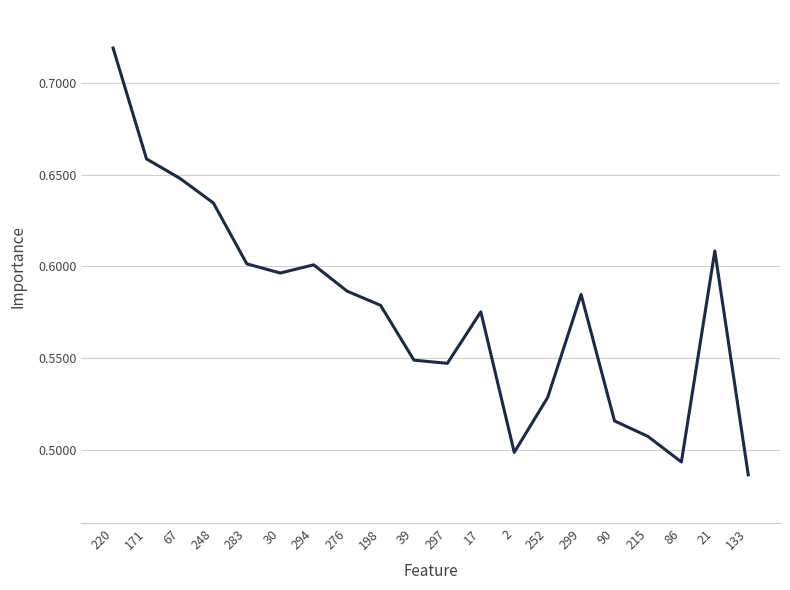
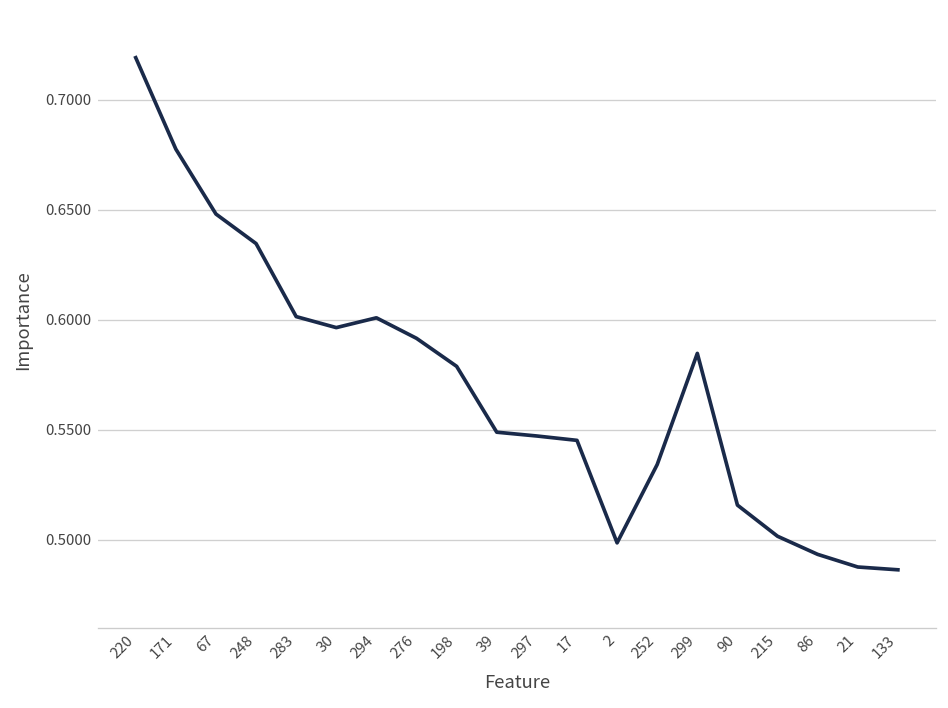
  {
    "220": 0.719,
-   "171": 0.659,
+   "171": 0.678,
    "67": 0.648,
    "248": 0.635,
    "283": 0.601,
    "30": 0.596,
    "294": 0.601,
-   "276": 0.587,
+   "276": 0.592,
    "198": 0.579,
    "39": 0.549,
    "297": 0.547,
-   "17": 0.575,
+   "17": 0.545,
    "2": 0.499,
-   "252": 0.529,
+   "252": 0.534,
    "299": 0.585,
    "90": 0.516,
-   "215": 0.507,
+   "215": 0.502,
    "86": 0.493,
-   "21": 0.608,
+   "21": 0.488,
    "133": 0.486
  }
